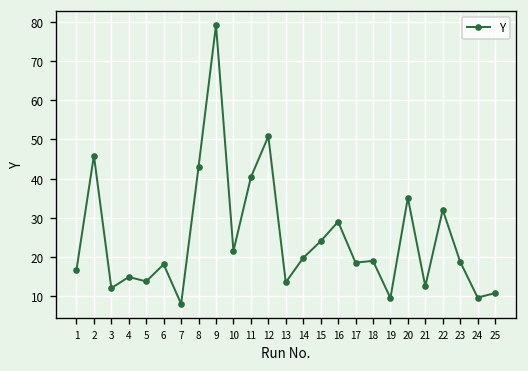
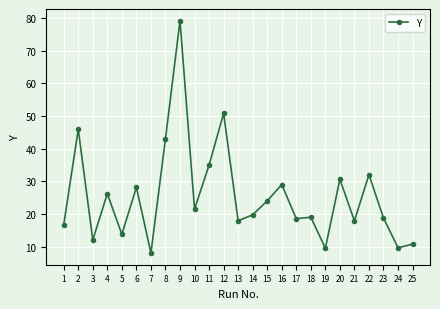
  {
    "1": 17,
    "2": 46,
    "3": 12,
-   "4": 15,
+   "4": 26,
    "5": 14,
-   "6": 18,
+   "6": 28,
    "7": 8,
    "8": 43,
    "9": 79,
    "10": 22,
-   "11": 40,
+   "11": 35,
    "12": 51,
-   "13": 14,
+   "13": 18,
    "14": 20,
    "15": 24,
    "16": 29,
    "17": 19,
    "18": 19,
    "19": 10,
-   "20": 35,
-   "21": 13,
+   "20": 31,
+   "21": 18,
    "22": 32,
    "23": 19,
    "24": 10,
    "25": 11
  }
